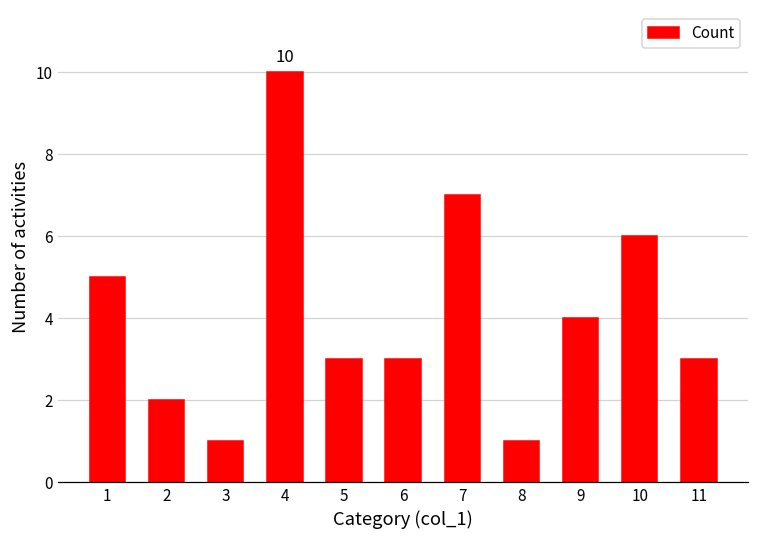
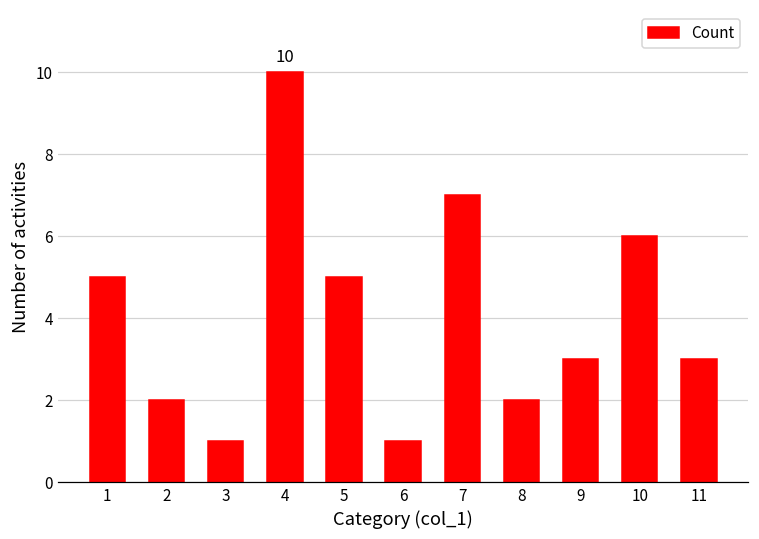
  {
    "1": 5,
    "2": 2,
    "3": 1,
-   "5": 3,
-   "6": 3,
+   "5": 5,
+   "6": 1,
    "7": 7,
-   "8": 1,
-   "9": 4,
+   "8": 2,
+   "9": 3,
    "10": 6,
    "11": 3
  }
